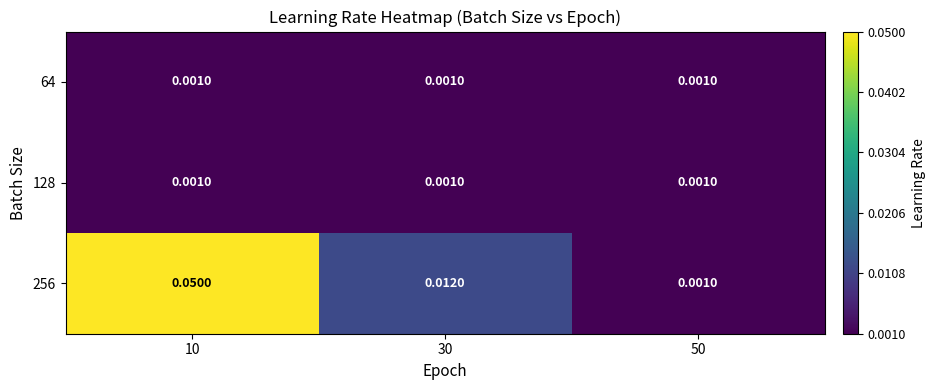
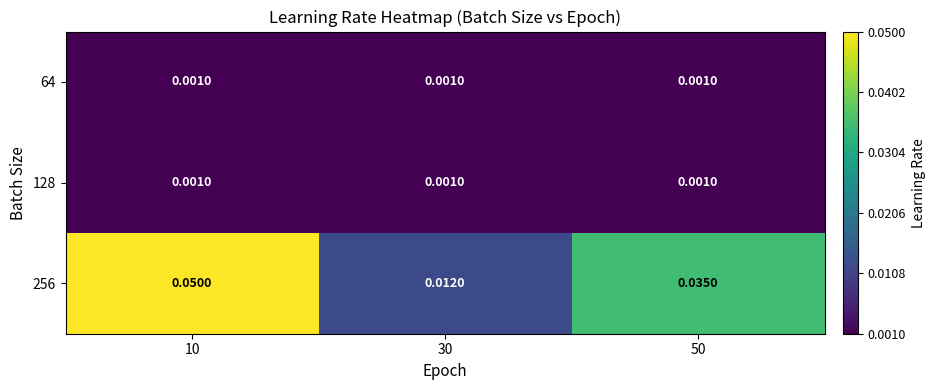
  {
    "64": {
      "10": 0.0010,
      "30": 0.0010,
      "50": 0.0010
    },
    "128": {
      "10": 0.0010,
      "30": 0.0010,
      "50": 0.0010
    },
    "256": {
      "10": 0.0500,
      "30": 0.0120,
-     "50": 0.0010
+     "50": 0.0350
    }
  }
